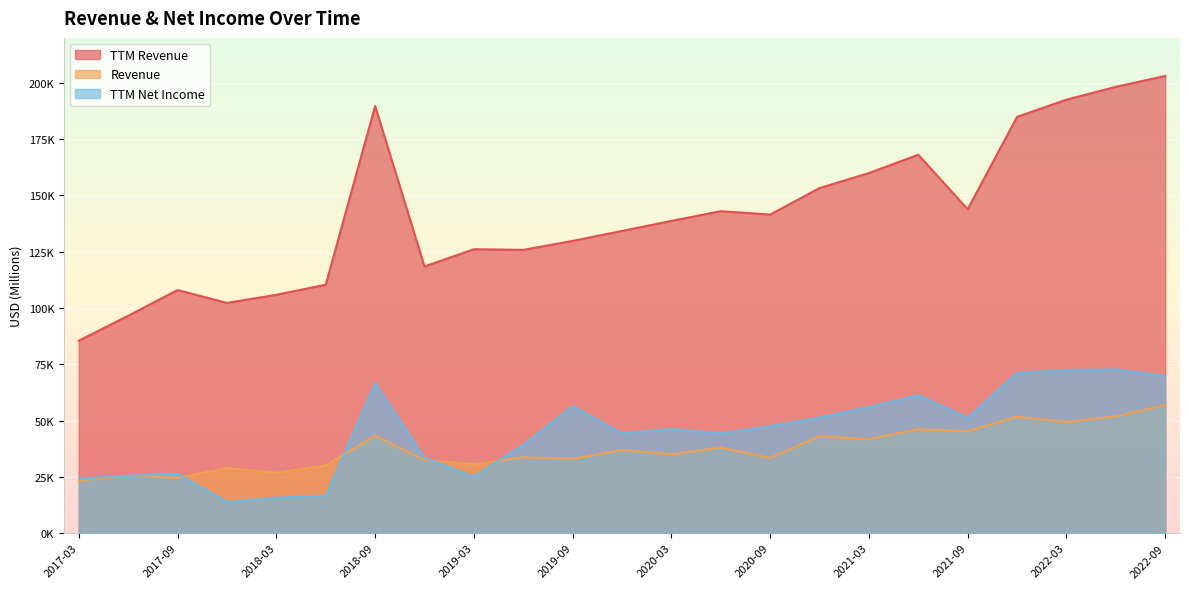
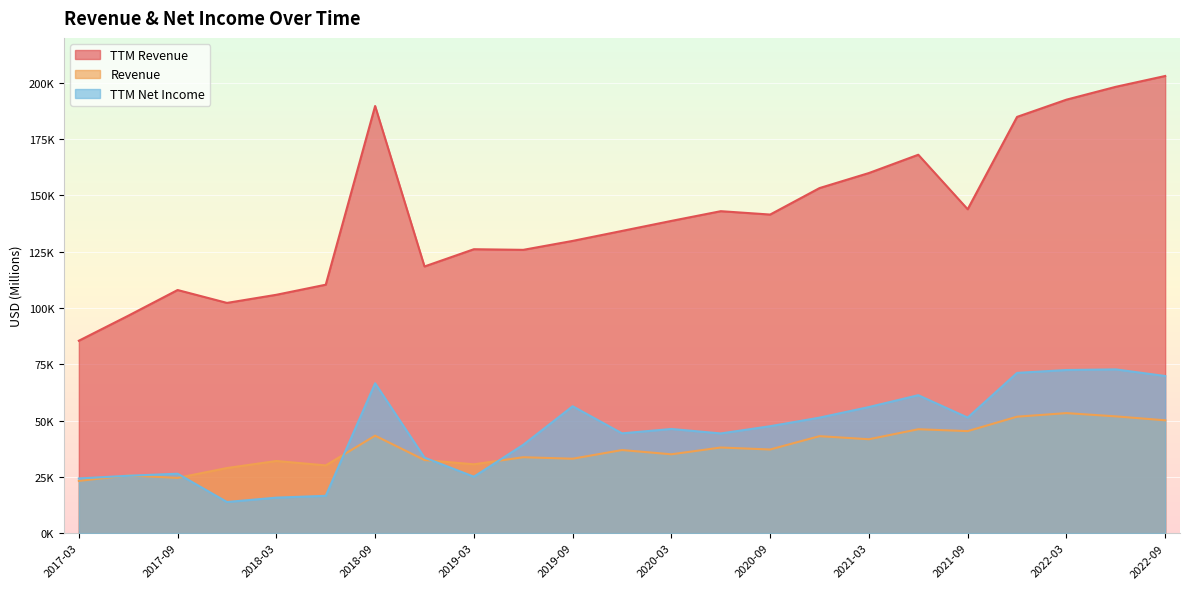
  {
    "TTM Revenue": {
      "2017-03": 85000,
      "2017-09": 108000,
      "2018-03": 106000,
      "2018-09": 190000,
      "2019-03": 126000,
      "2019-09": 130000,
      "2020-03": 139000,
      "2020-09": 142000,
      "2021-03": 160000,
      "2021-09": 144000,
      "2022-03": 193000,
      "2022-09": 203000
    },
    "Revenue": {
      "2017-09": 25000,
-     "2018-03": 27000,
+     "2018-03": 32000,
      "2018-09": 43000,
      "2019-03": 31000,
      "2019-09": 33000,
      "2020-03": 35000,
-     "2020-09": 33000,
+     "2020-09": 37000,
      "2021-03": 42000,
      "2021-09": 45000,
-     "2022-03": 49000,
-     "2022-09": 57000
+     "2022-03": 53000,
+     "2022-09": 50000
    },
    "TTM Net Income": {
      "2017-09": 26000,
      "2018-03": 16000,
      "2018-09": 67000,
      "2019-03": 25000,
      "2019-09": 56000,
      "2020-03": 46000,
      "2020-09": 47000,
      "2021-03": 56000,
      "2021-09": 51000,
      "2022-03": 72000,
      "2022-09": 70000
    }
  }
